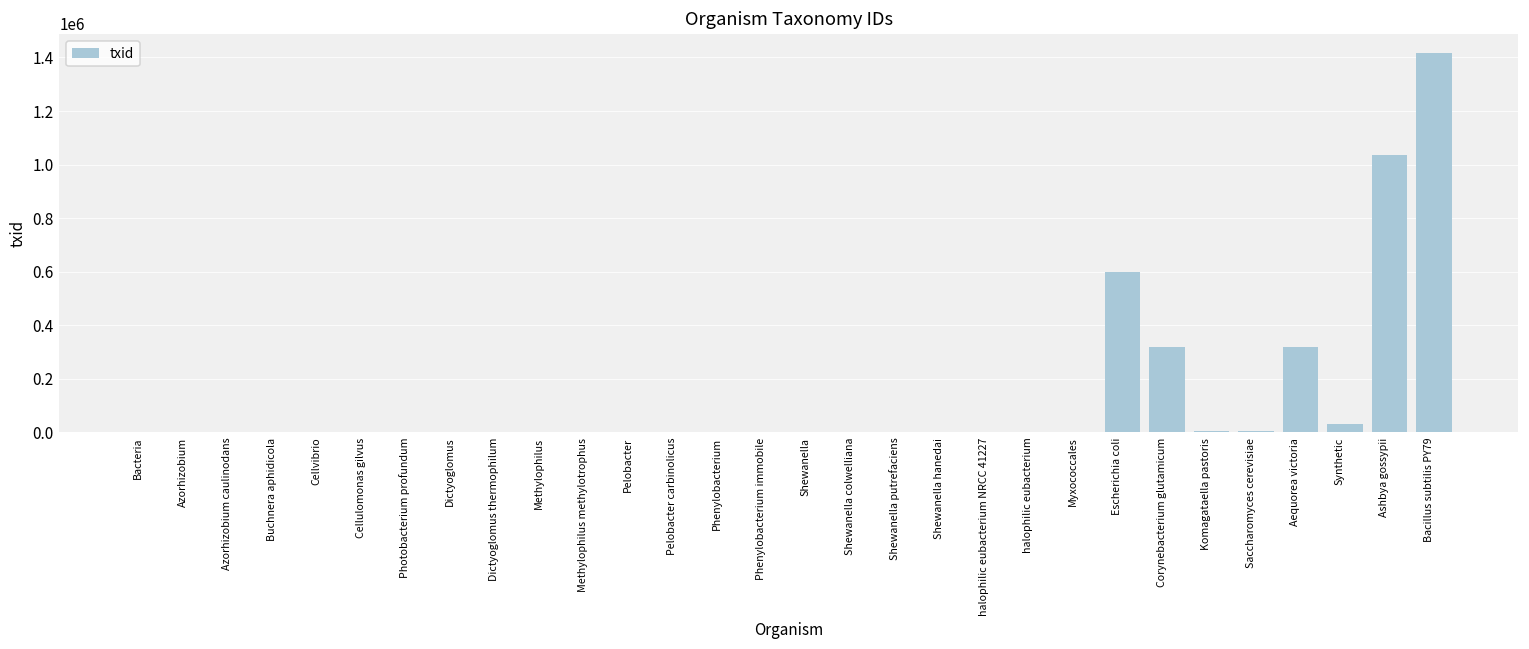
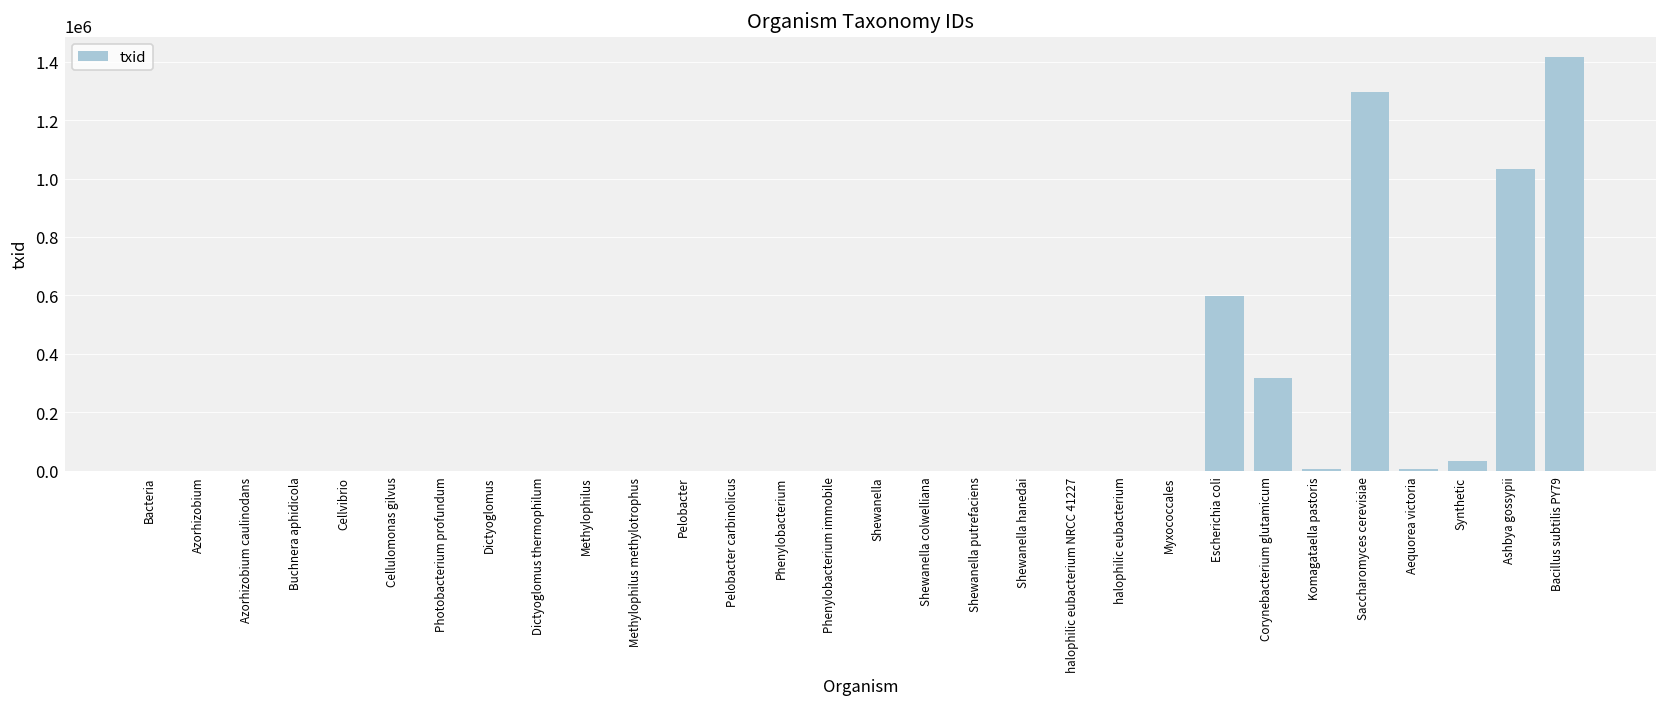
  {
    "Escherichia coli": 600000,
    "Corynebacterium glutamicum": 320000,
-   "Saccharomyces cerevisiae": 0,
-   "Aequorea victoria": 320000,
+   "Saccharomyces cerevisiae": 1300000,
+   "Aequorea victoria": 10000,
    "Synthetic": 30000,
    "Ashbya gossypii": 1030000,
    "Bacillus subtilis PY79": 1420000
  }
